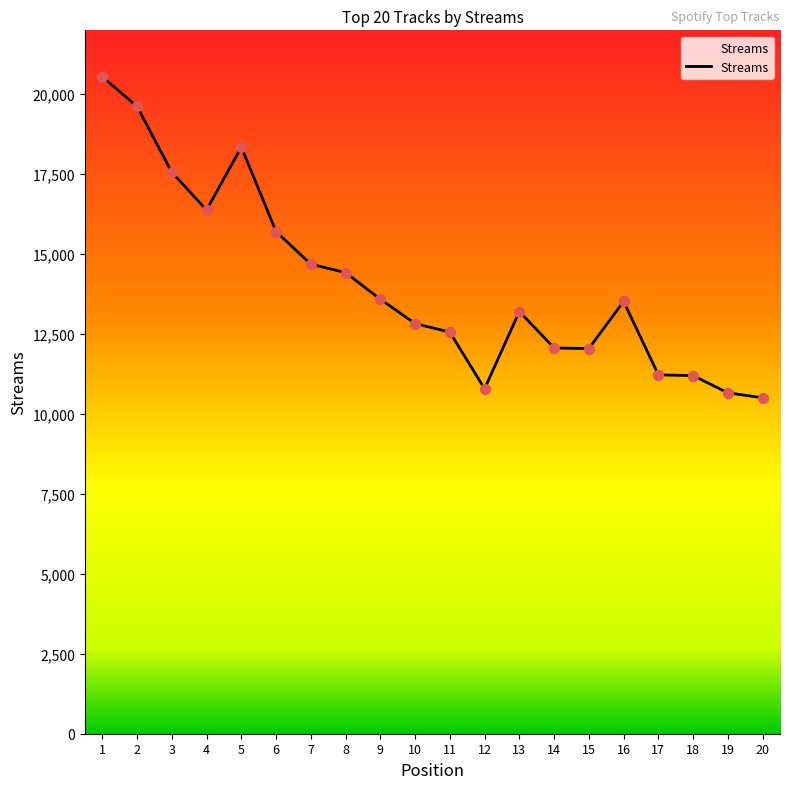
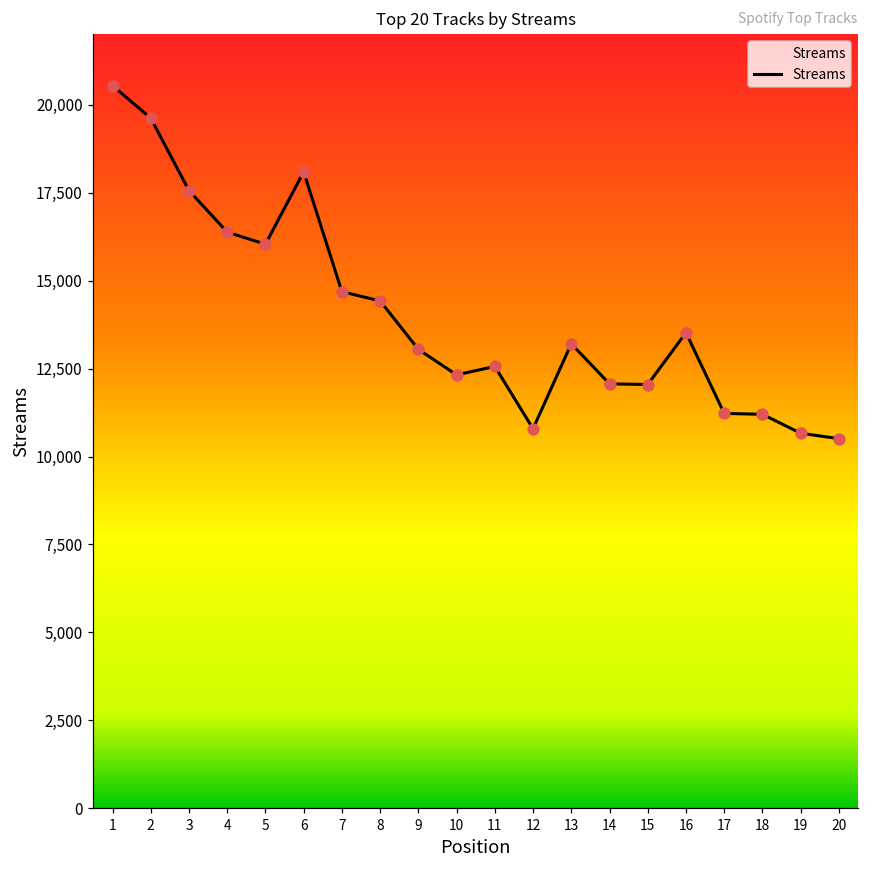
  {
    "1": "20,500",
    "2": "19,600",
    "3": "17,600",
    "4": "16,400",
-   "5": "18,300",
-   "6": "15,700",
+   "5": "16,000",
+   "6": "18,100",
    "7": "14,700",
    "8": "14,400",
-   "9": "13,600",
-   "10": "12,800",
+   "9": "13,000",
+   "10": "12,300",
    "11": "12,600",
    "12": "10,800",
    "13": "13,200",
    "14": "12,100",
    "15": "12,000",
    "16": "13,500",
    "17": "11,200",
    "18": "11,200",
    "19": "10,700",
    "20": "10,500"
  }
